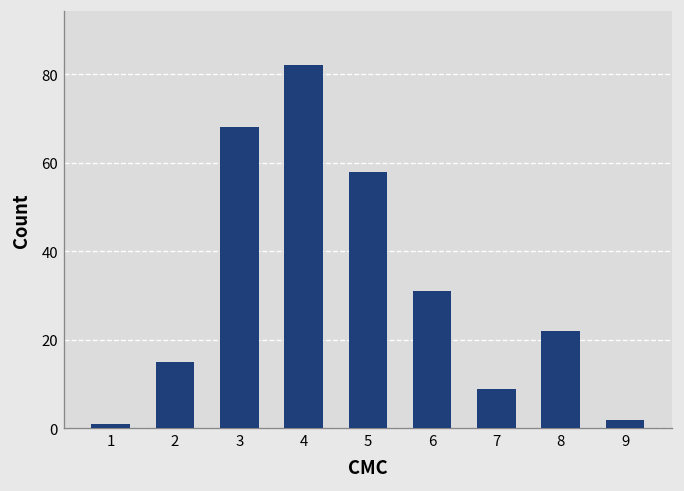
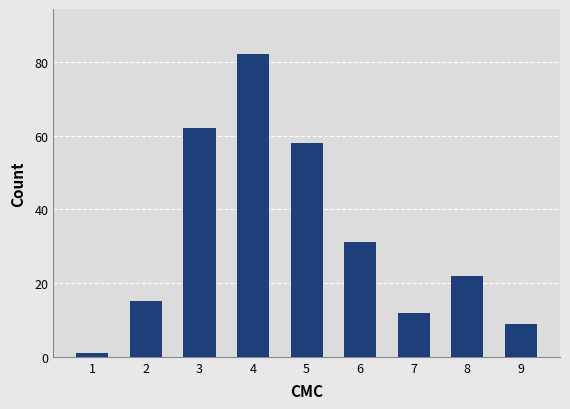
  {
    "1": 1,
    "2": 15,
-   "3": 68,
+   "3": 62,
    "4": 82,
    "5": 58,
    "6": 31,
-   "7": 9,
+   "7": 12,
    "8": 22,
-   "9": 2
+   "9": 9
  }
